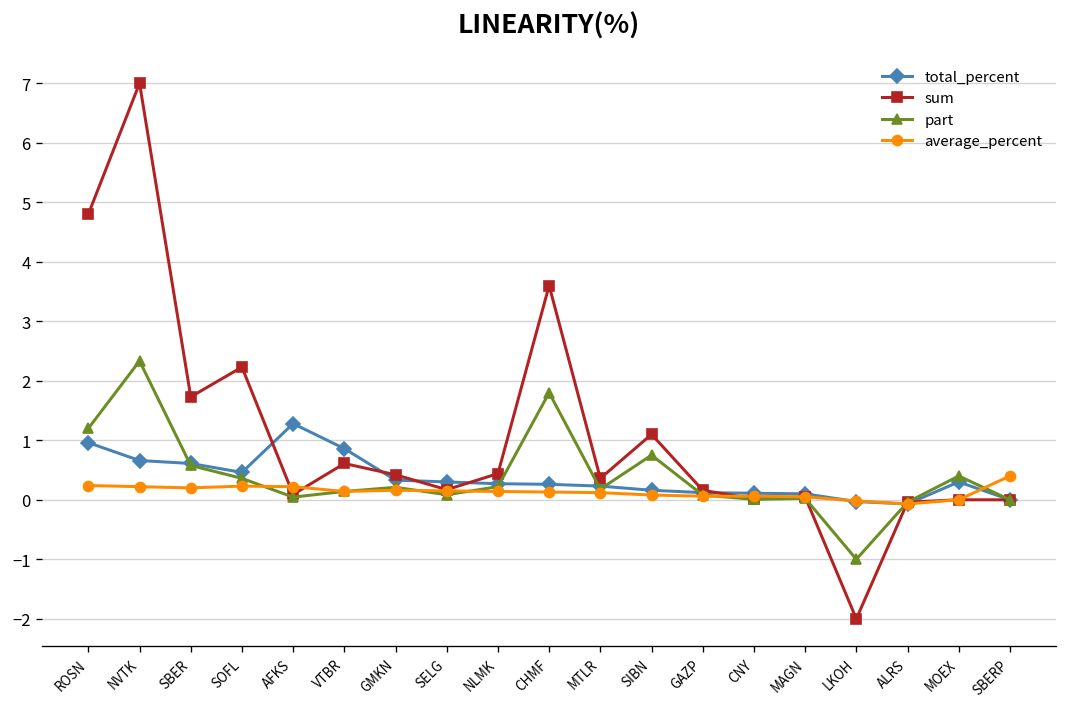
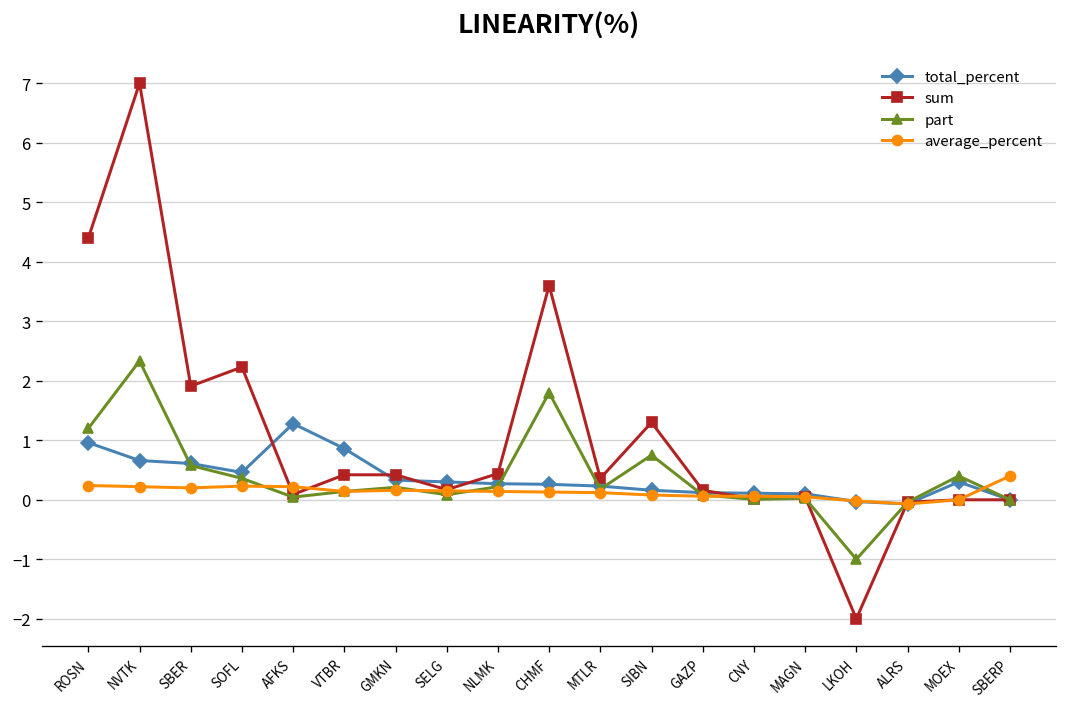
  {
    "total_percent": {
      "ROSN": 1.0,
      "NVTK": 0.7,
      "SOFL": 0.5,
      "AFKS": 1.3,
      "VTBR": 0.9,
      "GMKN": 0.3,
      "SELG": 0.3,
      "CHMF": 0.3,
      "SIBN": 0.2,
      "MOEX": 0.3
    },
    "sum": {
-     "ROSN": 4.8,
+     "ROSN": 4.4,
      "NVTK": 7.0,
-     "SBER": 1.7,
+     "SBER": 1.9,
      "SOFL": 2.2,
-     "VTBR": 0.6,
+     "VTBR": 0.4,
      "GMKN": 0.4,
      "NLMK": 0.4,
      "CHMF": 3.6,
      "MTLR": 0.4,
-     "SIBN": 1.1,
+     "SIBN": 1.3,
      "LKOH": -2.0
    },
    "part": {
      "ROSN": 1.2,
      "NVTK": 2.3,
      "SOFL": 0.4,
      "SELG": 0.1,
      "CHMF": 1.8,
      "SIBN": 0.8,
      "LKOH": -1.0,
      "MOEX": 0.4
    },
    "average_percent": {
      "ROSN": 0.2,
      "NVTK": 0.2,
      "SBER": 0.2,
      "SOFL": 0.2,
      "AFKS": 0.2,
      "NLMK": 0.1,
      "CHMF": 0.1,
      "MTLR": 0.1,
      "SIBN": 0.1,
      "SBERP": 0.4
    }
  }
